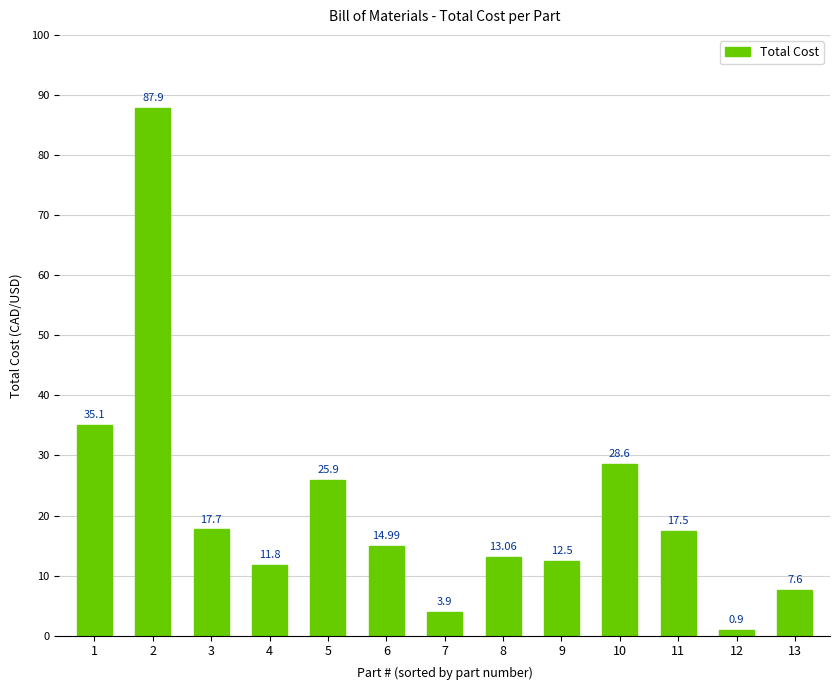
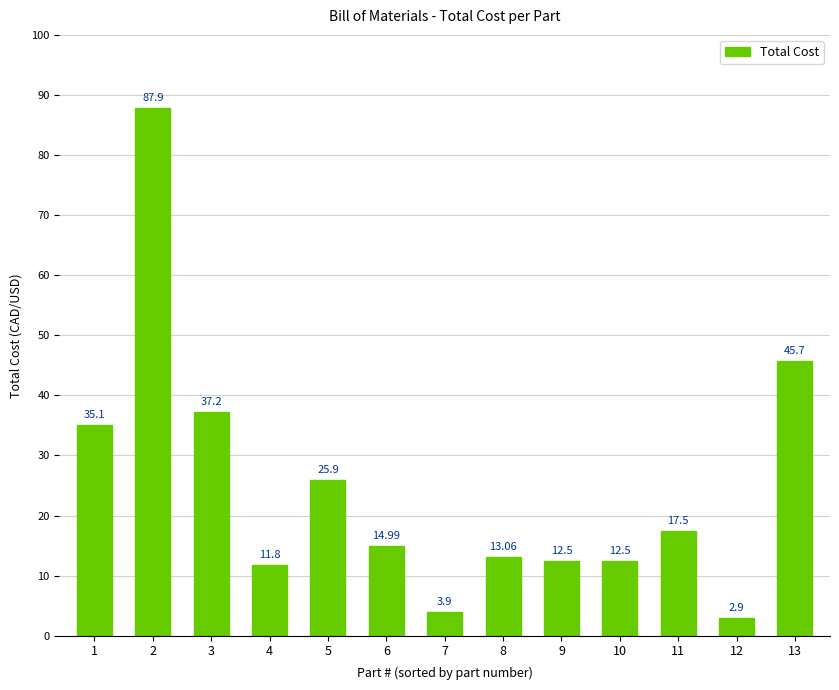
  {
    "1": 35.1,
    "2": 87.9,
-   "3": 17.7,
+   "3": 37.2,
    "4": 11.8,
    "5": 25.9,
    "6": 14.99,
    "7": 3.9,
    "8": 13.06,
    "9": 12.5,
-   "10": 28.6,
+   "10": 12.5,
    "11": 17.5,
-   "12": 0.9,
-   "13": 7.6
+   "12": 2.9,
+   "13": 45.7
  }
